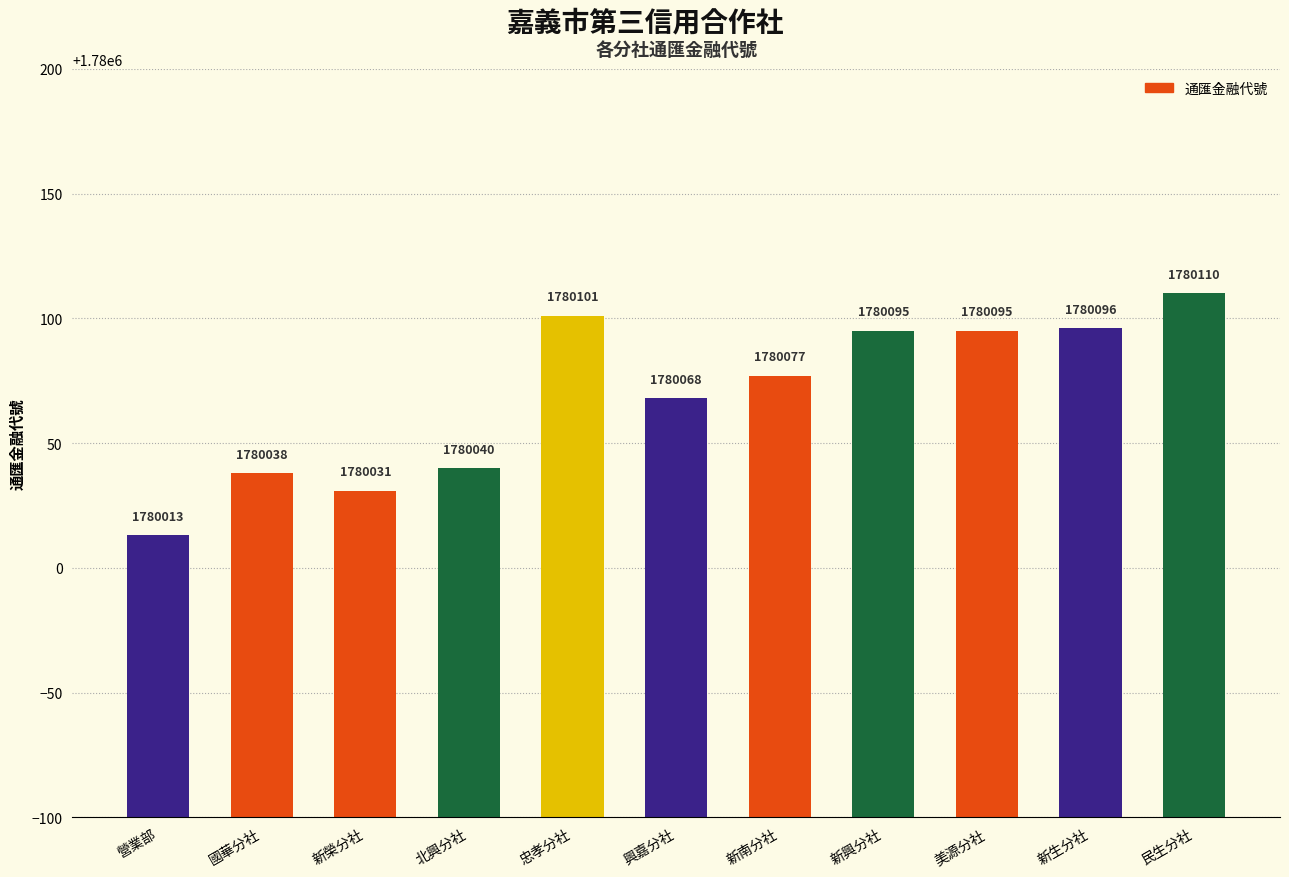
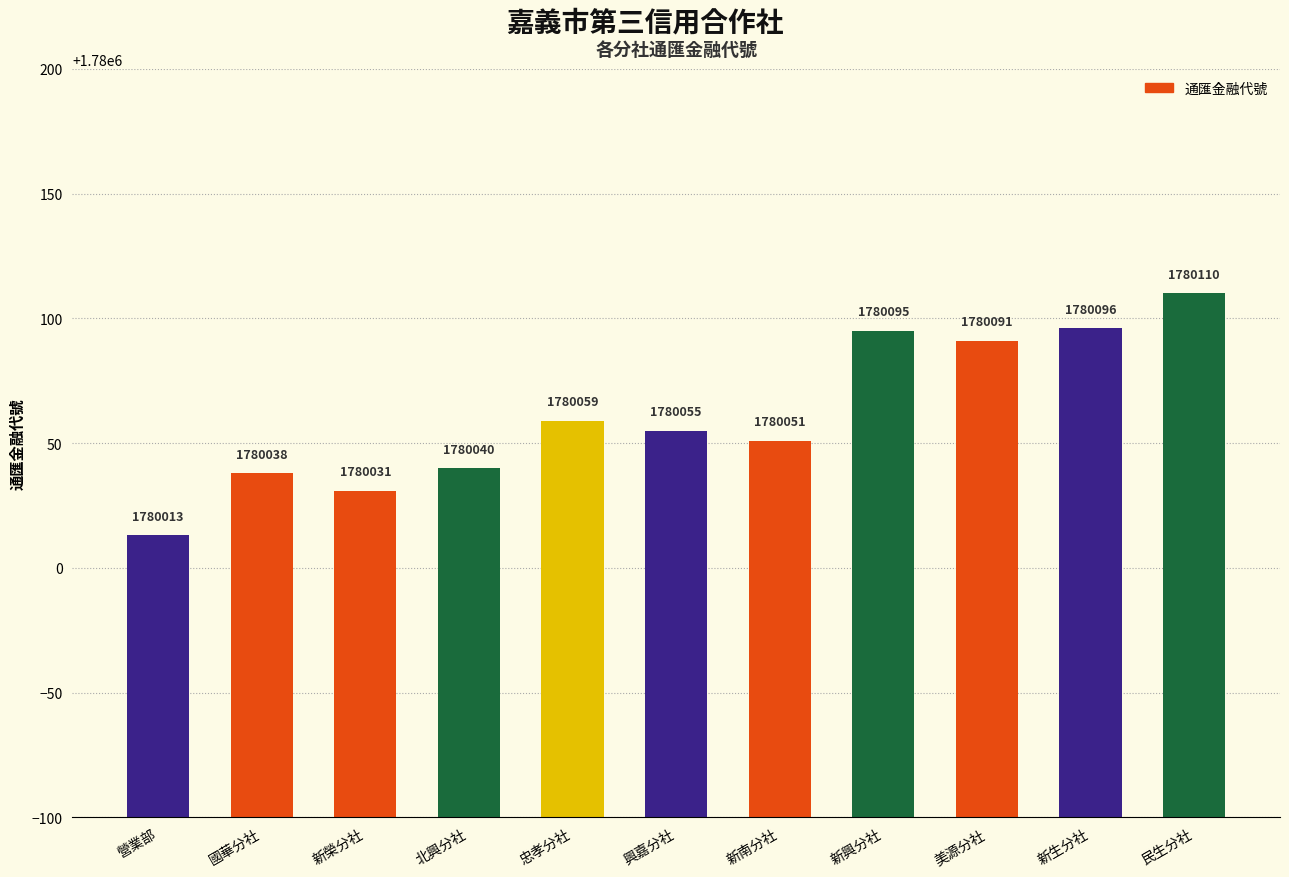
  {
    "營業部": 1780013,
    "國華分社": 1780038,
    "新榮分社": 1780031,
    "北興分社": 1780040,
-   "忠孝分社": 1780101,
-   "興嘉分社": 1780068,
-   "新南分社": 1780077,
+   "忠孝分社": 1780059,
+   "興嘉分社": 1780055,
+   "新南分社": 1780051,
    "新興分社": 1780095,
-   "美源分社": 1780095,
+   "美源分社": 1780091,
    "新生分社": 1780096,
    "民生分社": 1780110
  }
